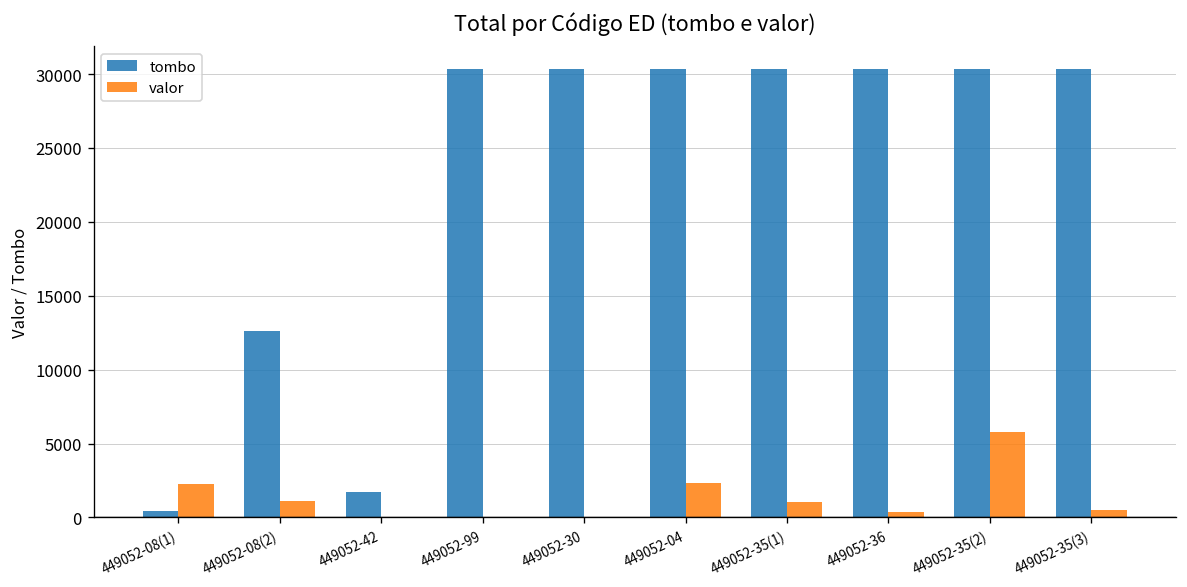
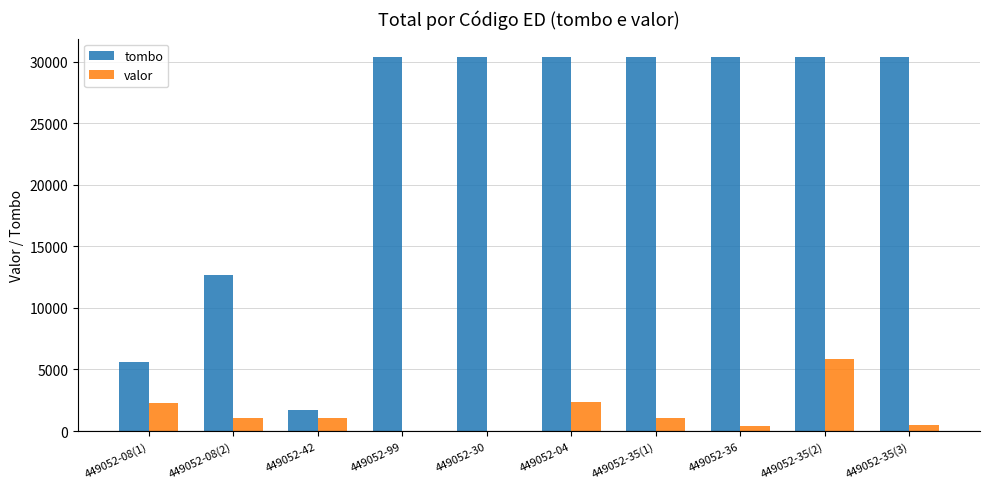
  {
    "tombo": {
-     "449052-08(1)": 400,
+     "449052-08(1)": 5600,
      "449052-08(2)": 12600,
      "449052-42": 1700,
      "449052-99": 30300,
      "449052-30": 30300,
      "449052-04": 30300,
      "449052-35(1)": 30300,
      "449052-36": 30300,
      "449052-35(2)": 30400,
      "449052-35(3)": 30400
    },
    "valor": {
      "449052-08(1)": 2300,
      "449052-08(2)": 1100,
-     "449052-42": 0,
+     "449052-42": 1000,
      "449052-04": 2400,
      "449052-35(1)": 1100,
      "449052-36": 400,
      "449052-35(2)": 5800,
      "449052-35(3)": 500
    }
  }
